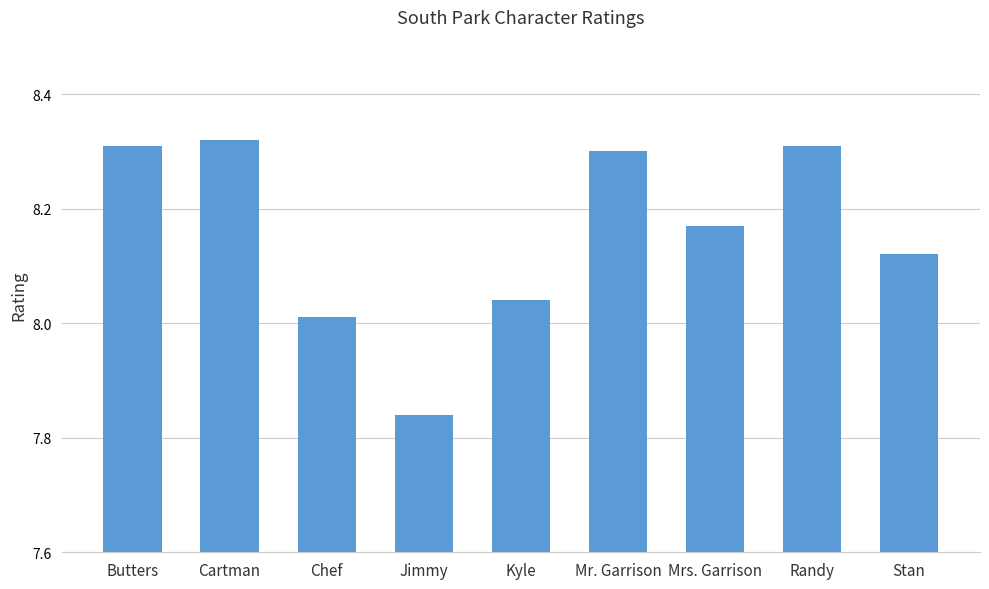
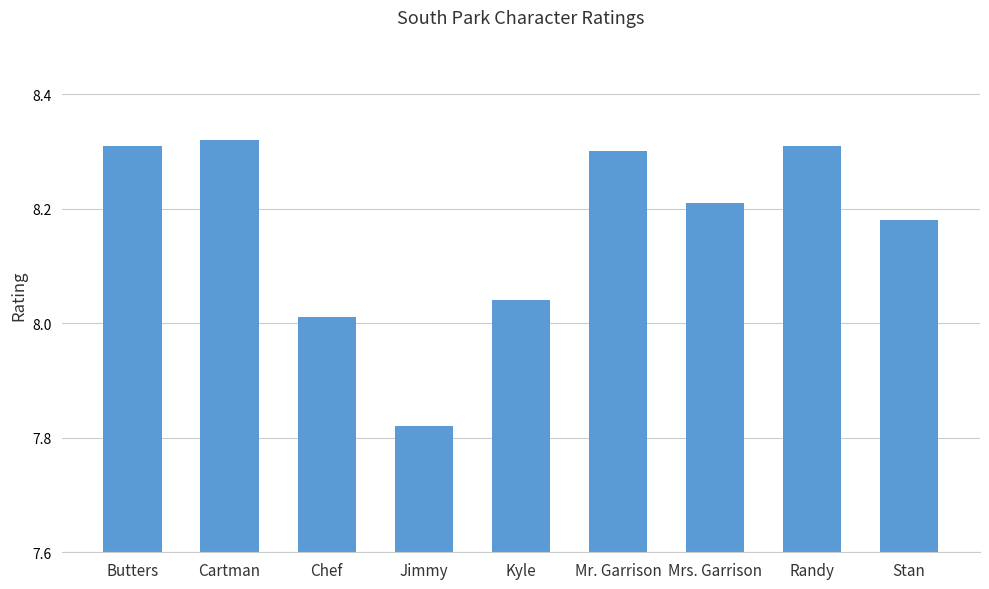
  {
    "Butters": 8.31,
    "Cartman": 8.32,
    "Chef": 8.01,
-   "Jimmy": 7.84,
+   "Jimmy": 7.82,
    "Kyle": 8.04,
    "Mr. Garrison": 8.30,
-   "Mrs. Garrison": 8.17,
+   "Mrs. Garrison": 8.21,
    "Randy": 8.31,
-   "Stan": 8.12
+   "Stan": 8.18
  }
